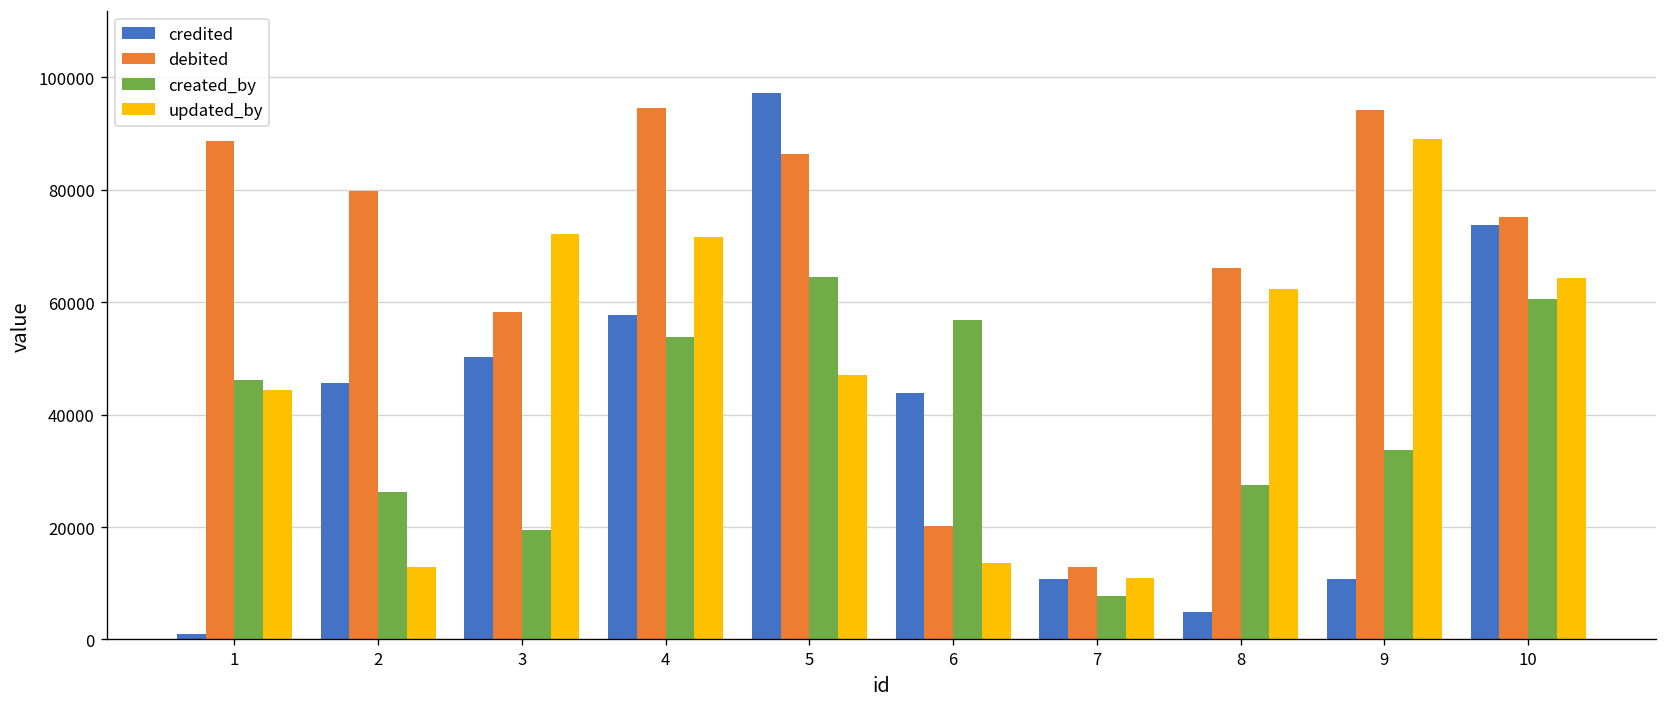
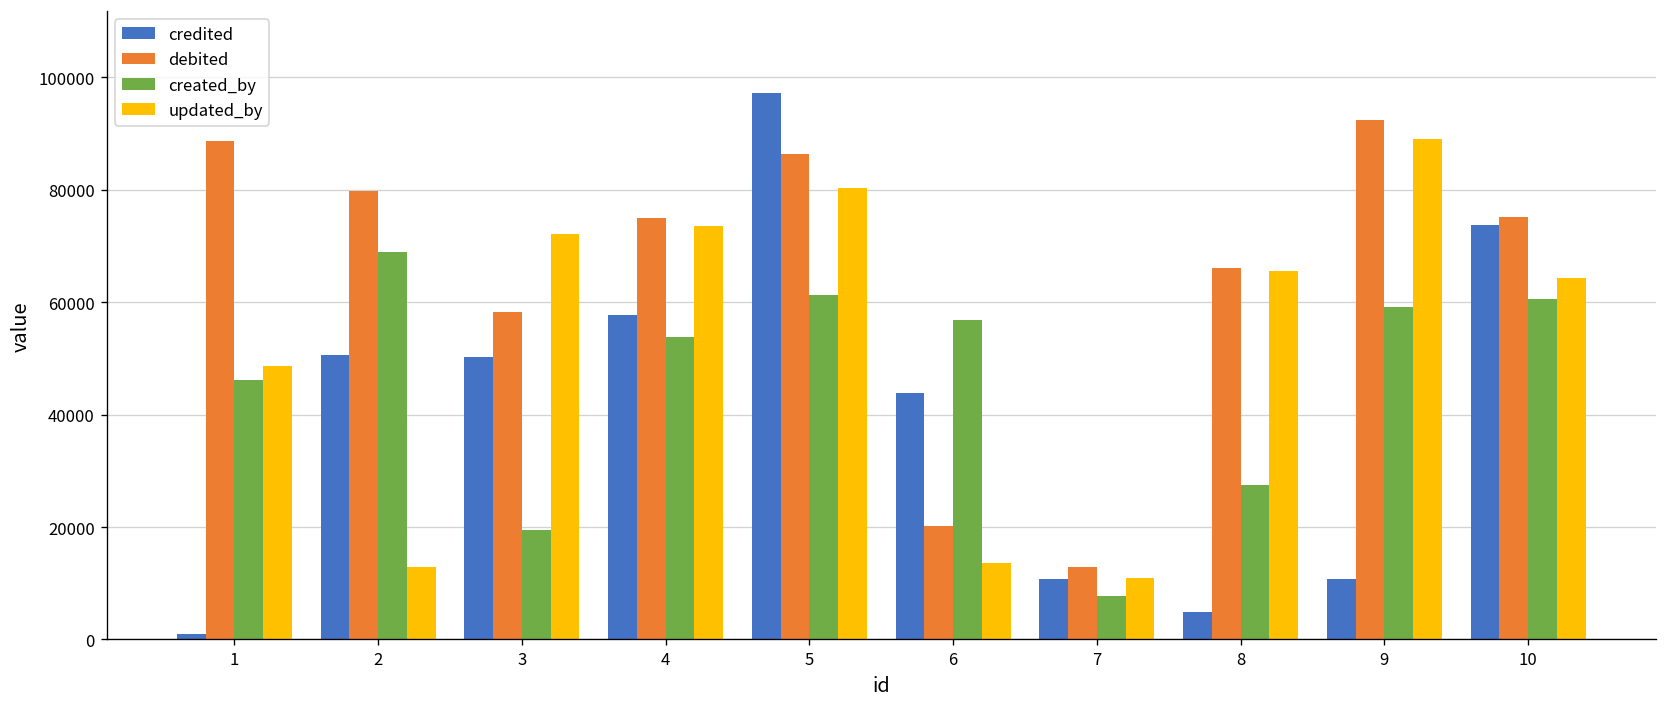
  {
    "credited": {
      "1": 1000,
-     "2": 46000,
+     "2": 51000,
      "3": 50000,
      "4": 58000,
      "5": 97000,
      "6": 44000,
      "7": 11000,
      "8": 5000,
      "9": 11000,
      "10": 74000
    },
    "debited": {
      "1": 89000,
      "2": 80000,
      "3": 58000,
-     "4": 94000,
+     "4": 75000,
      "5": 86000,
      "6": 20000,
      "7": 13000,
      "8": 66000,
-     "9": 94000,
+     "9": 92000,
      "10": 75000
    },
    "created_by": {
      "1": 46000,
-     "2": 26000,
+     "2": 69000,
      "3": 20000,
      "4": 54000,
-     "5": 65000,
+     "5": 61000,
      "6": 57000,
      "7": 8000,
      "8": 27000,
-     "9": 34000,
+     "9": 59000,
      "10": 61000
    },
    "updated_by": {
-     "1": 44000,
+     "1": 49000,
      "2": 13000,
      "3": 72000,
-     "4": 72000,
-     "5": 47000,
+     "4": 74000,
+     "5": 80000,
      "6": 14000,
      "7": 11000,
-     "8": 62000,
+     "8": 66000,
      "9": 89000,
      "10": 64000
    }
  }
